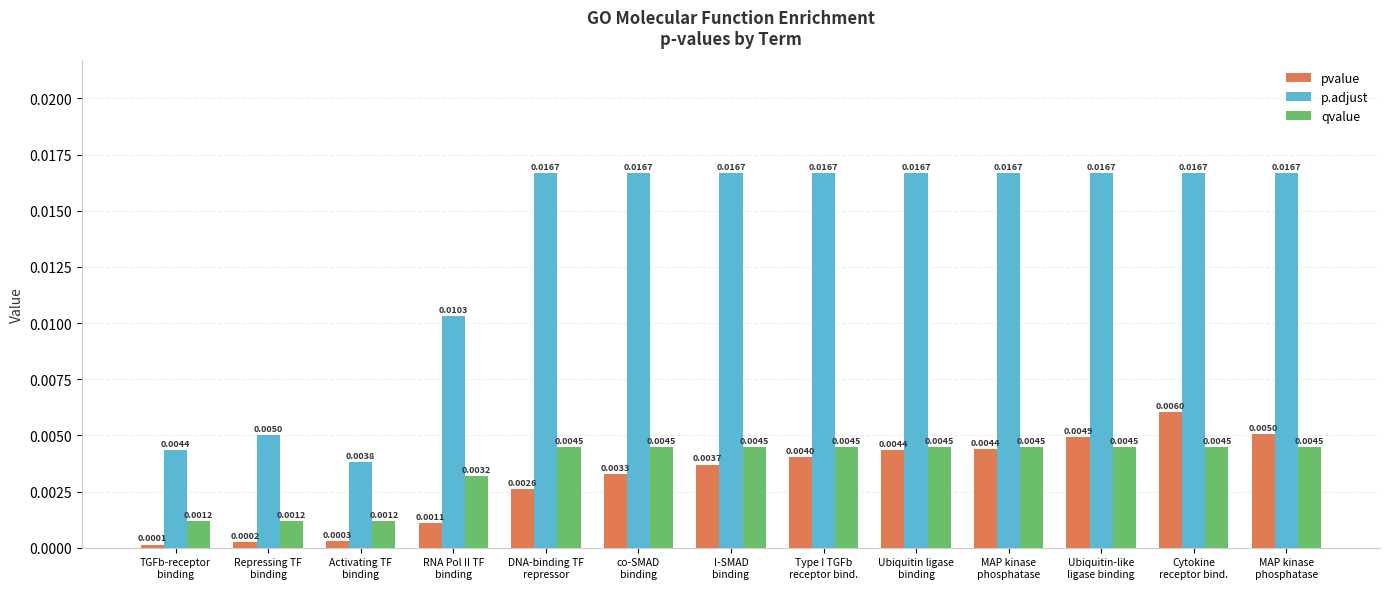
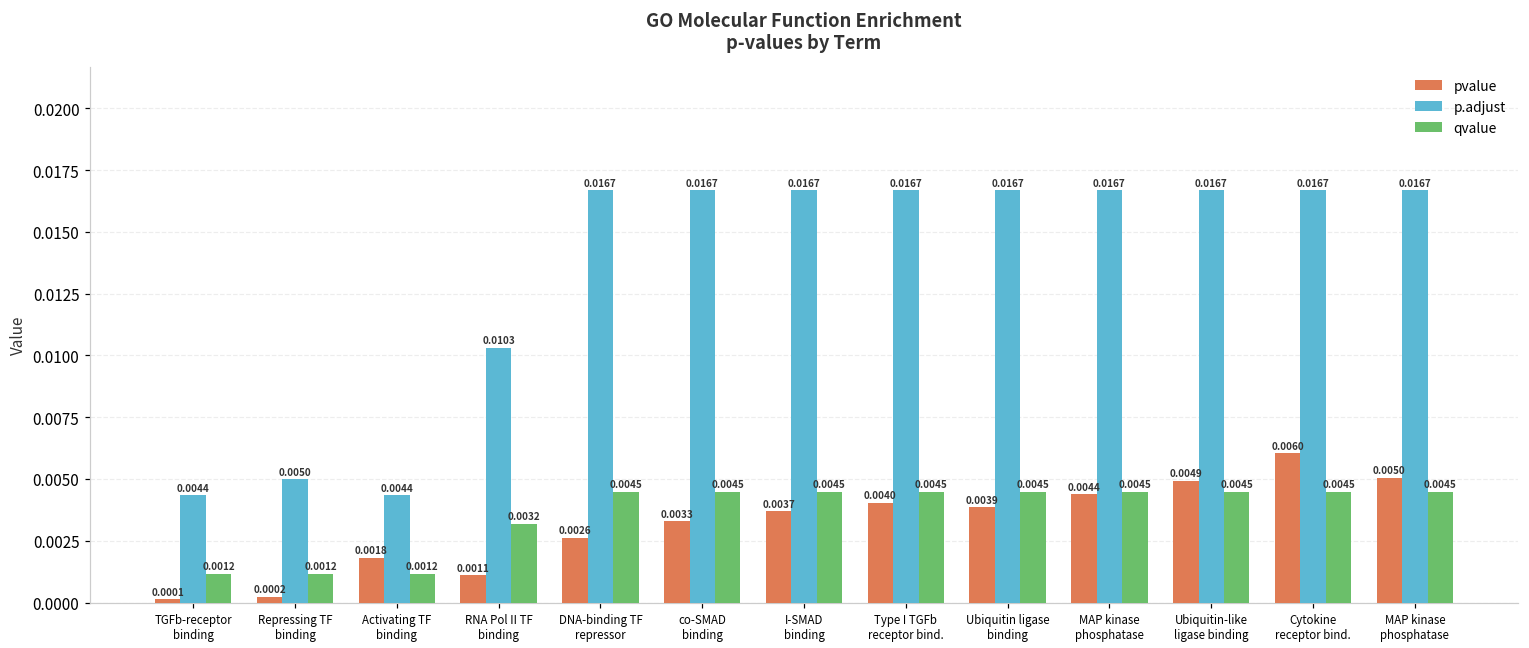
  {
    "pvalue": {
      "TGFb-receptor binding": 0.0001,
      "Repressing TF binding": 0.0002,
-     "Activating TF binding": 0.0003,
+     "Activating TF binding": 0.0018,
      "RNA Pol II TF binding": 0.0011,
      "DNA-binding TF repressor": 0.0026,
      "co-SMAD binding": 0.0033,
      "I-SMAD binding": 0.0037,
      "Type I TGFb receptor bind.": 0.0040,
-     "Ubiquitin ligase binding": 0.0044,
+     "Ubiquitin ligase binding": 0.0039,
      "Ubiquitin-like ligase binding": 0.0049,
      "Cytokine receptor bind.": 0.0060
    },
    "p.adjust": {
      "TGFb-receptor binding": 0.0044,
      "Repressing TF binding": 0.0050,
-     "Activating TF binding": 0.0038,
+     "Activating TF binding": 0.0044,
      "RNA Pol II TF binding": 0.0103,
      "DNA-binding TF repressor": 0.0167,
      "co-SMAD binding": 0.0167,
      "I-SMAD binding": 0.0167,
      "Type I TGFb receptor bind.": 0.0167,
      "Ubiquitin ligase binding": 0.0167,
      "Ubiquitin-like ligase binding": 0.0167,
      "Cytokine receptor bind.": 0.0167
    },
    "qvalue": {
      "TGFb-receptor binding": 0.0012,
      "Repressing TF binding": 0.0012,
      "Activating TF binding": 0.0012,
      "RNA Pol II TF binding": 0.0032,
      "DNA-binding TF repressor": 0.0045,
      "co-SMAD binding": 0.0045,
      "I-SMAD binding": 0.0045,
      "Type I TGFb receptor bind.": 0.0045,
      "Ubiquitin ligase binding": 0.0045,
      "Ubiquitin-like ligase binding": 0.0045,
      "Cytokine receptor bind.": 0.0045
    }
  }
